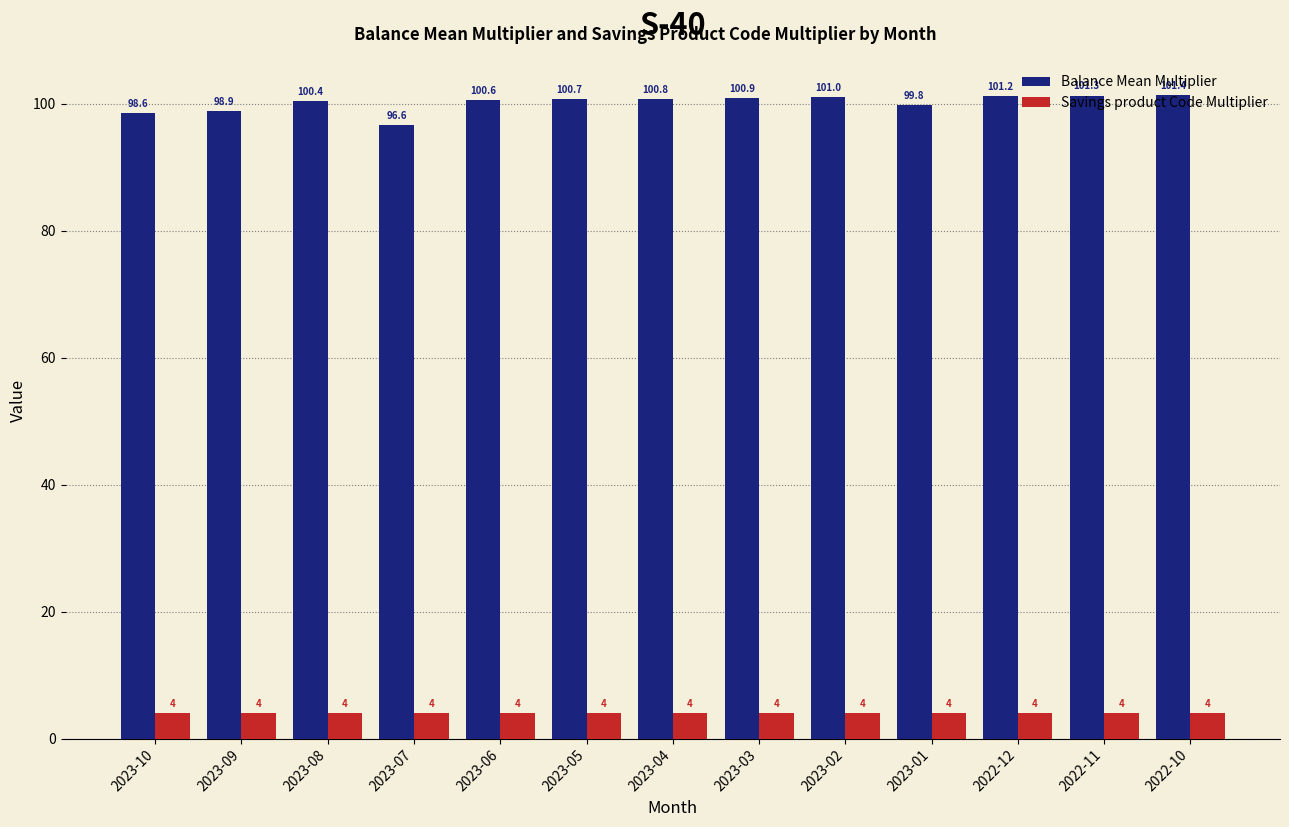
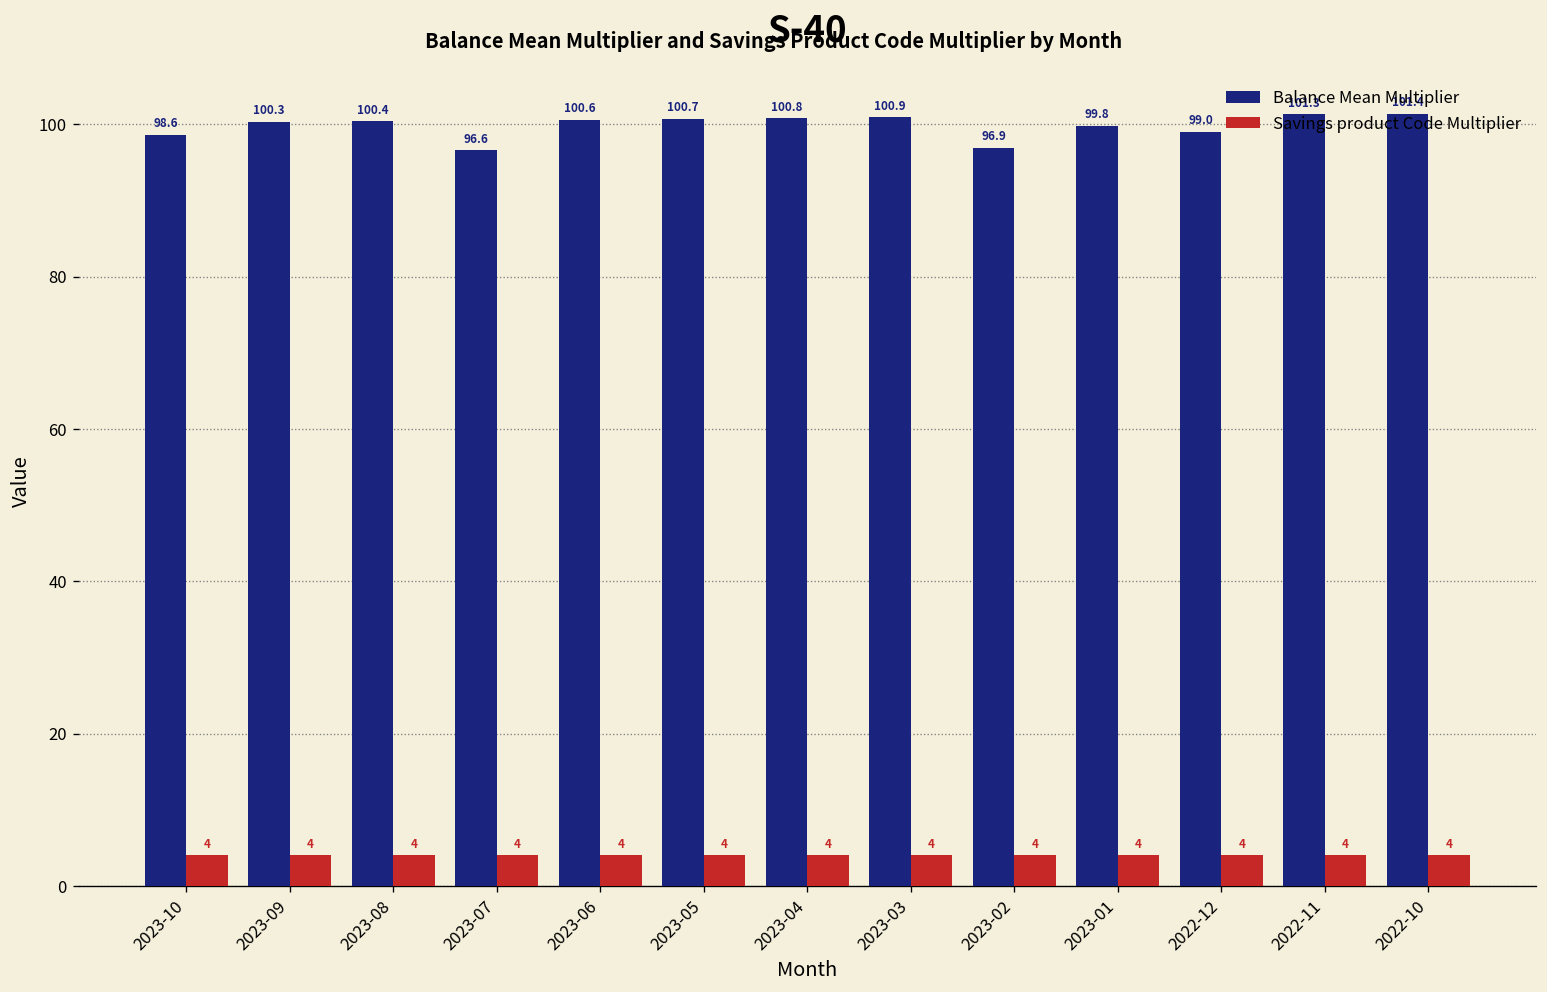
  {
    "Balance Mean Multiplier": {
      "2023-10": 98.6,
-     "2023-09": 98.9,
+     "2023-09": 100.3,
      "2023-08": 100.4,
      "2023-07": 96.6,
      "2023-06": 100.6,
      "2023-05": 100.7,
      "2023-04": 100.8,
      "2023-03": 100.9,
-     "2023-02": 101.0,
+     "2023-02": 96.9,
      "2023-01": 99.8,
-     "2022-12": 101.2,
+     "2022-12": 99.0,
      "2022-11": 101.3,
      "2022-10": 101.4
    },
    "Savings product Code Multiplier": {
      "2023-10": 4,
      "2023-09": 4,
      "2023-08": 4,
      "2023-07": 4,
      "2023-06": 4,
      "2023-05": 4,
      "2023-04": 4,
      "2023-03": 4,
      "2023-02": 4,
      "2023-01": 4,
      "2022-12": 4,
      "2022-11": 4,
      "2022-10": 4
    }
  }
